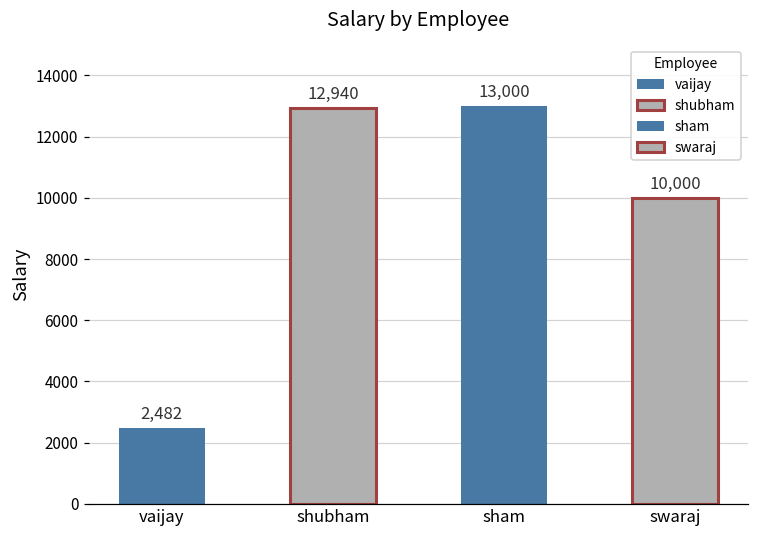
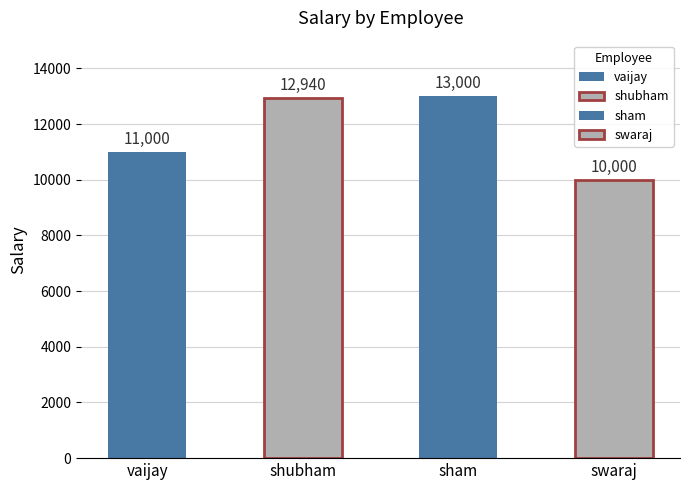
  {
-   "vaijay": "2,482",
+   "vaijay": "11,000",
    "shubham": "12,940",
    "sham": "13,000",
    "swaraj": "10,000"
  }
